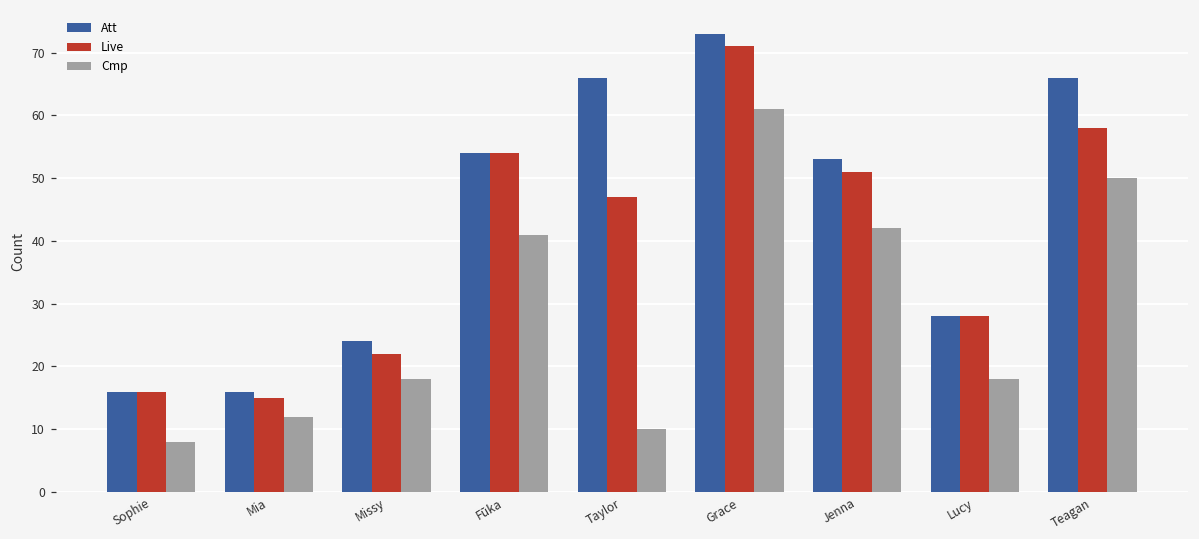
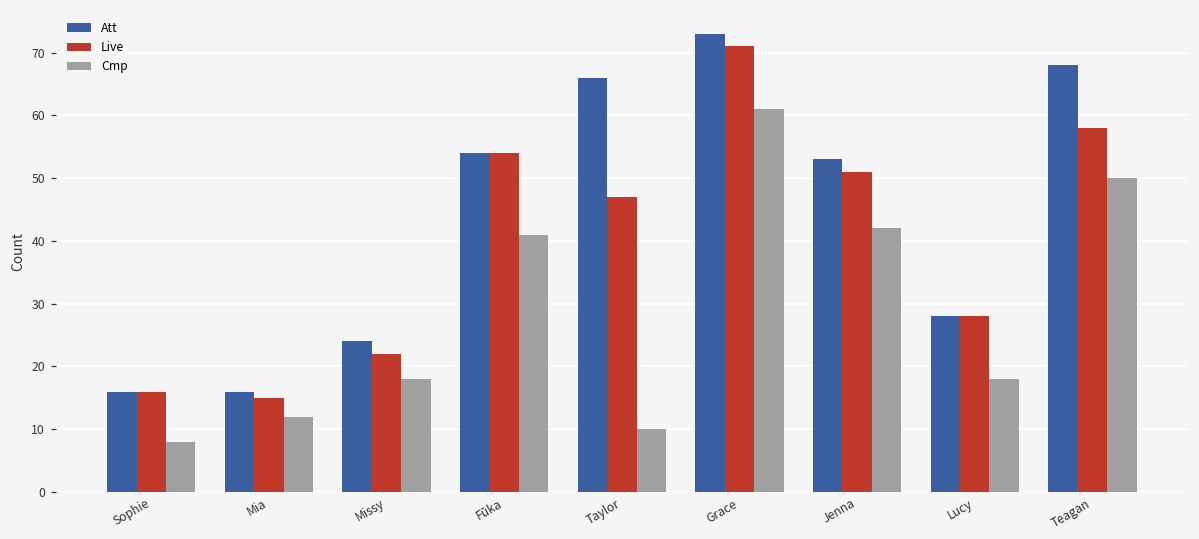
  {
    "Att": {
      "Sophie": 16,
      "Mia": 16,
      "Missy": 24,
      "Fūka": 54,
      "Taylor": 66,
      "Grace": 73,
      "Jenna": 53,
      "Lucy": 28,
-     "Teagan": 66
+     "Teagan": 68
    },
    "Live": {
      "Sophie": 16,
      "Mia": 15,
      "Missy": 22,
      "Fūka": 54,
      "Taylor": 47,
      "Grace": 71,
      "Jenna": 51,
      "Lucy": 28,
      "Teagan": 58
    },
    "Cmp": {
      "Sophie": 8,
      "Mia": 12,
      "Missy": 18,
      "Fūka": 41,
      "Taylor": 10,
      "Grace": 61,
      "Jenna": 42,
      "Lucy": 18,
      "Teagan": 50
    }
  }
